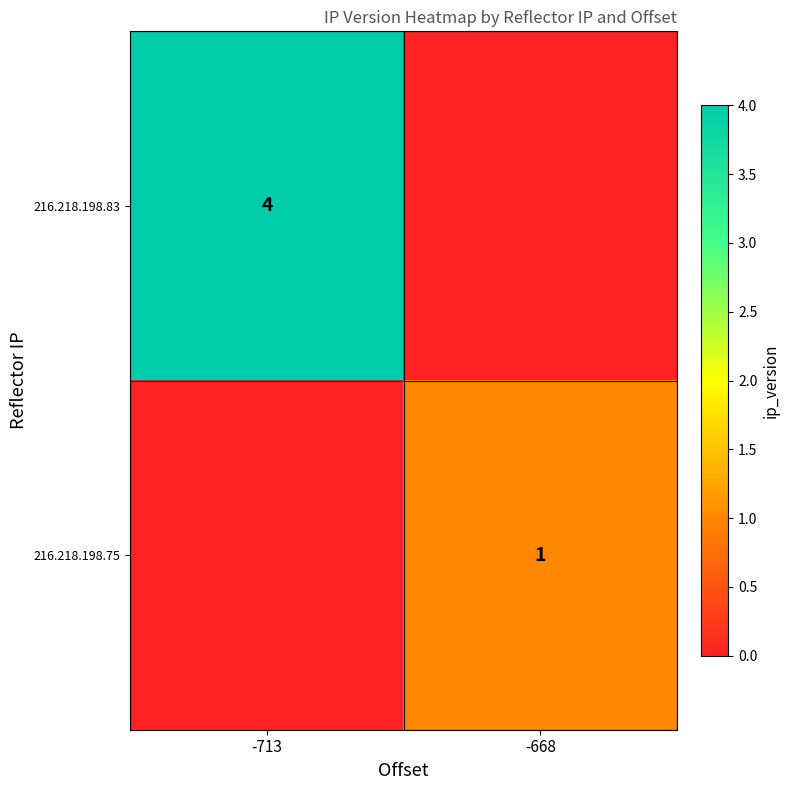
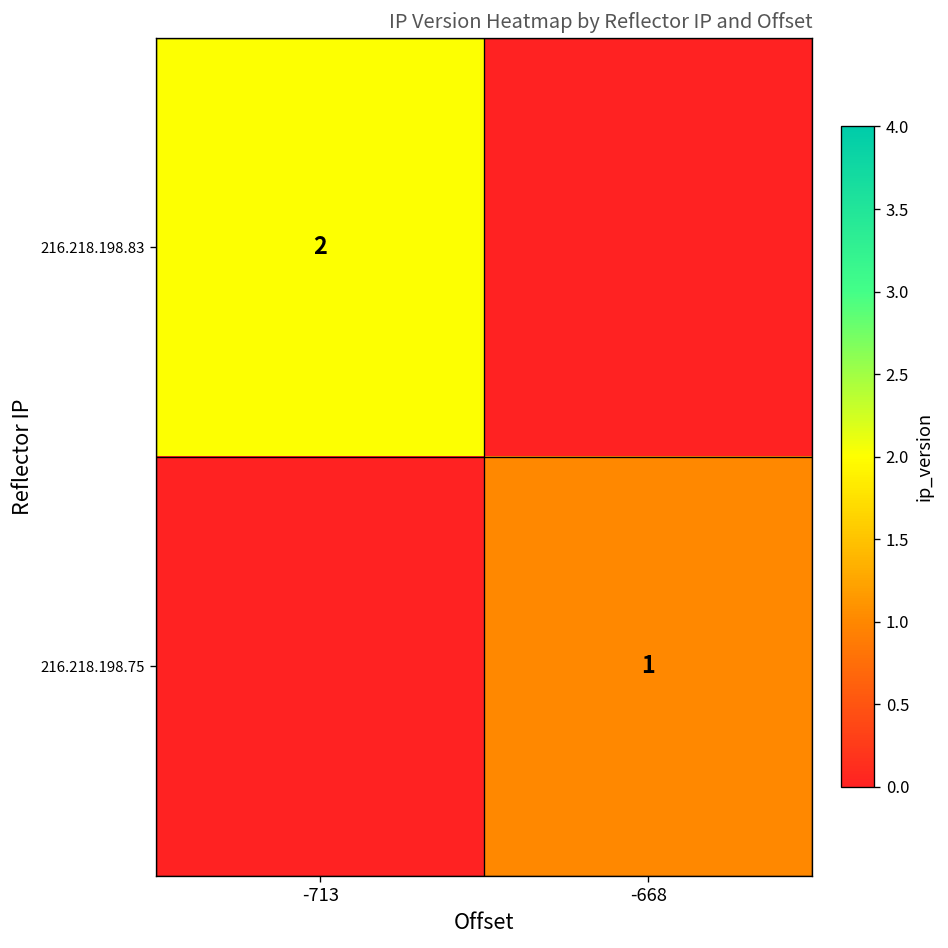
  {
    "216.218.198.83": {
-     "-713": 4
+     "-713": 2
    },
    "216.218.198.75": {
      "-668": 1
    }
  }
